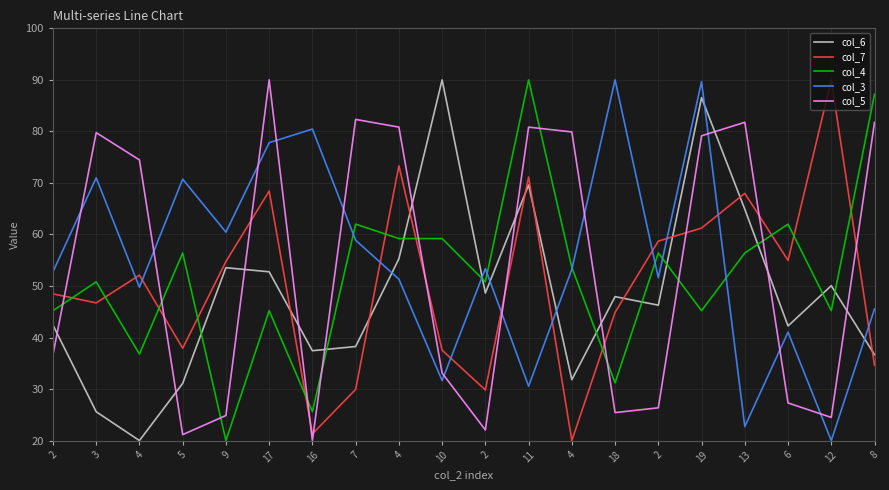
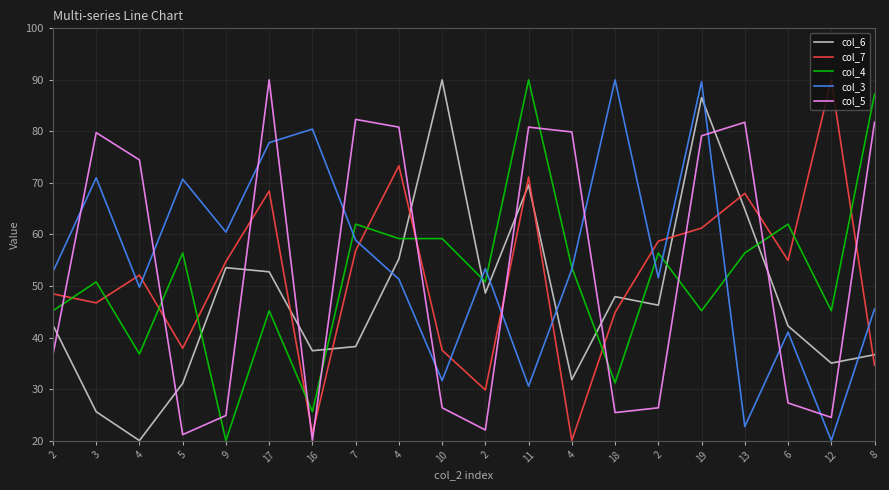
  {
    "col_6": {
      "3": 26,
      "5": 31,
      "9": 54,
      "17": 53,
      "16": 37,
      "7": 38,
      "10": 90,
      "11": 70,
      "18": 48,
      "19": 87,
      "13": 65,
      "6": 42,
-     "12": 50,
+     "12": 35,
      "8": 37
    },
    "col_7": {
      "3": 47,
      "5": 38,
      "9": 55,
      "17": 68,
      "16": 21,
-     "7": 30,
+     "7": 57,
      "10": 38,
      "11": 71,
      "18": 45,
      "19": 61,
      "13": 68,
      "6": 55,
      "8": 35
    },
    "col_4": {
      "3": 51,
      "5": 56,
      "9": 20,
      "17": 45,
      "16": 26,
      "7": 62,
      "10": 59,
      "11": 90,
      "18": 31,
      "19": 45,
      "13": 56,
      "6": 62,
      "12": 45,
      "8": 87
    },
    "col_3": {
      "3": 71,
      "5": 71,
      "9": 60,
      "17": 78,
      "16": 80,
      "7": 59,
      "10": 32,
      "11": 31,
      "18": 90,
      "19": 90,
      "13": 23,
      "6": 41,
      "12": 20,
      "8": 46
    },
    "col_5": {
      "3": 80,
      "5": 21,
      "9": 25,
      "17": 90,
      "16": 20,
      "7": 82,
-     "10": 33,
+     "10": 26,
      "11": 81,
      "18": 25,
      "19": 79,
      "13": 82,
      "6": 27,
      "12": 24,
      "8": 82
    }
  }
